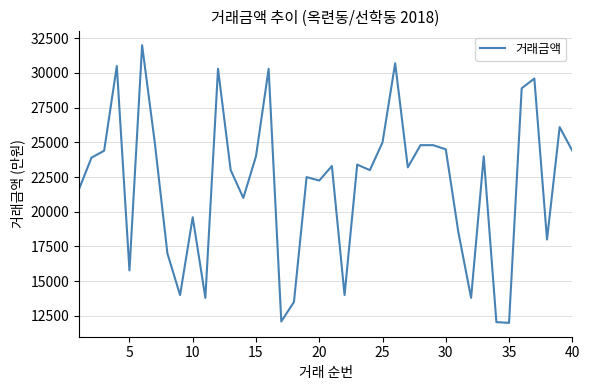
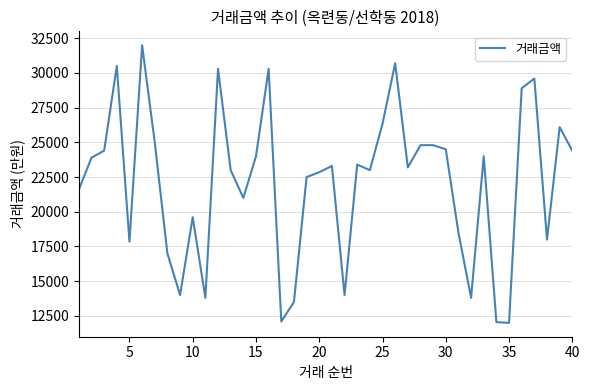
  {
-   "5": 15800,
+   "5": 17900,
    "10": 19600,
    "15": 24000,
-   "20": 22300,
-   "25": 25000,
+   "20": 22900,
+   "25": 26300,
    "30": 24500,
    "35": 12000,
    "40": 24400
  }
